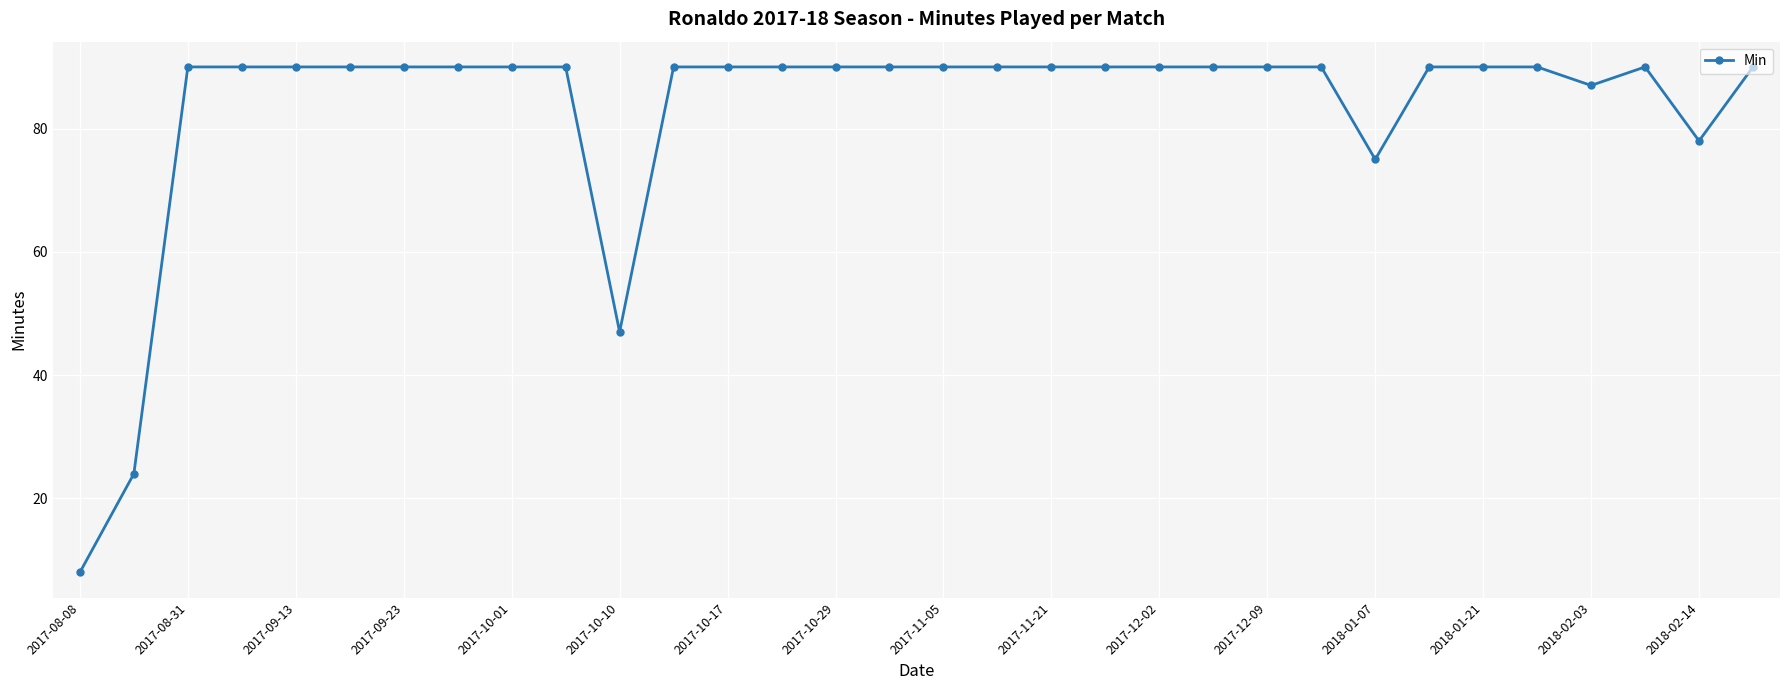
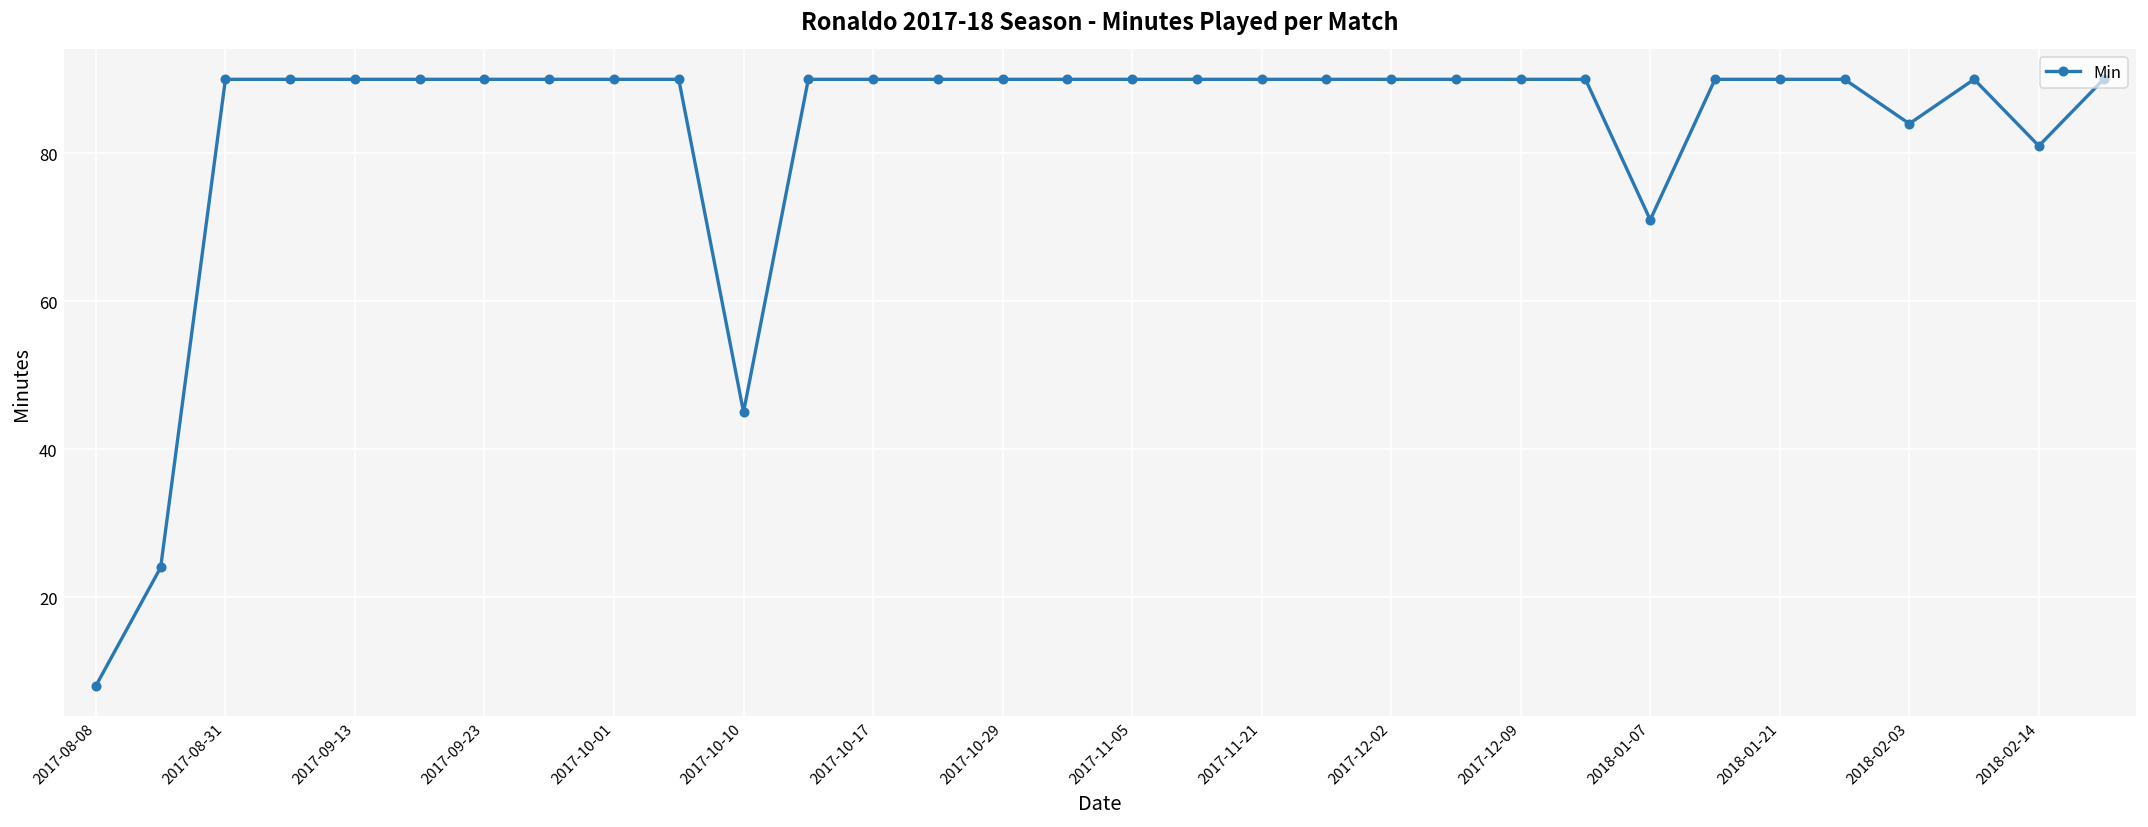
  {
    "2017-08-08": 8,
    "2017-08-31": 90,
    "2017-09-13": 90,
    "2017-09-23": 90,
    "2017-10-01": 90,
-   "2017-10-10": 47,
+   "2017-10-10": 45,
    "2017-10-17": 90,
    "2017-10-29": 90,
    "2017-11-05": 90,
    "2017-11-21": 90,
    "2017-12-02": 90,
    "2017-12-09": 90,
-   "2018-01-07": 75,
+   "2018-01-07": 71,
    "2018-01-21": 90,
-   "2018-02-03": 87,
-   "2018-02-14": 78
+   "2018-02-03": 84,
+   "2018-02-14": 81
  }
